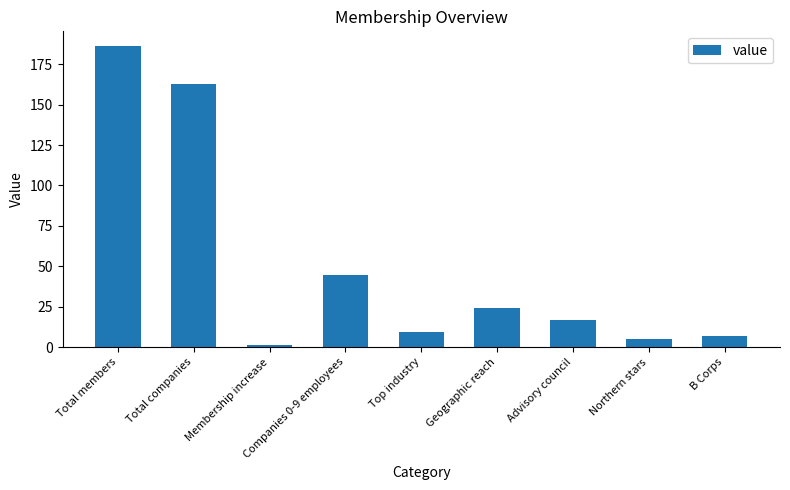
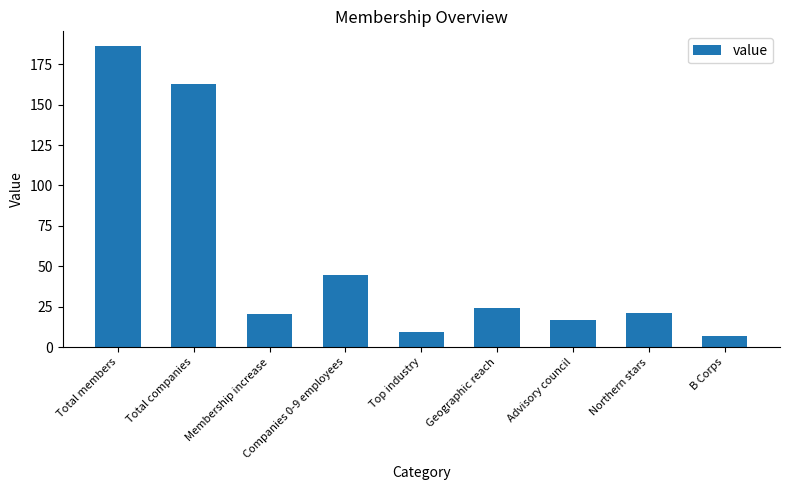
  {
    "Total members": 186,
    "Total companies": 163,
-   "Membership increase": 1,
+   "Membership increase": 21,
    "Companies 0-9 employees": 44,
    "Top industry": 9,
    "Geographic reach": 24,
    "Advisory council": 17,
-   "Northern stars": 5,
+   "Northern stars": 21,
    "B Corps": 7
  }
